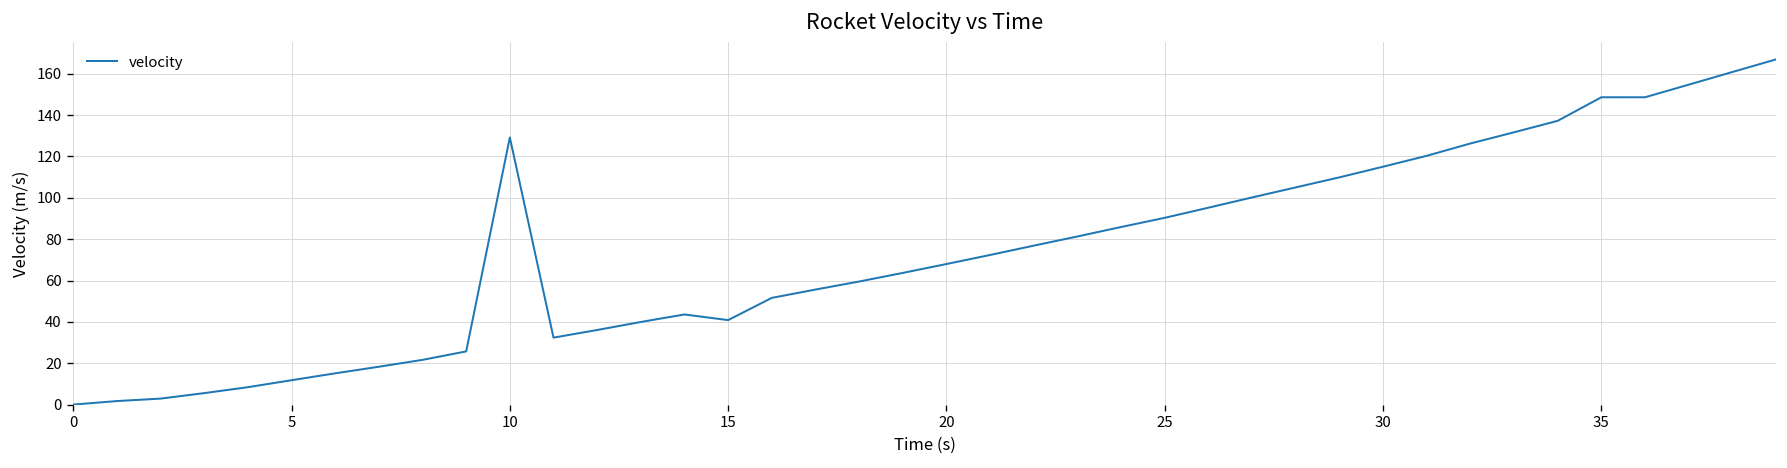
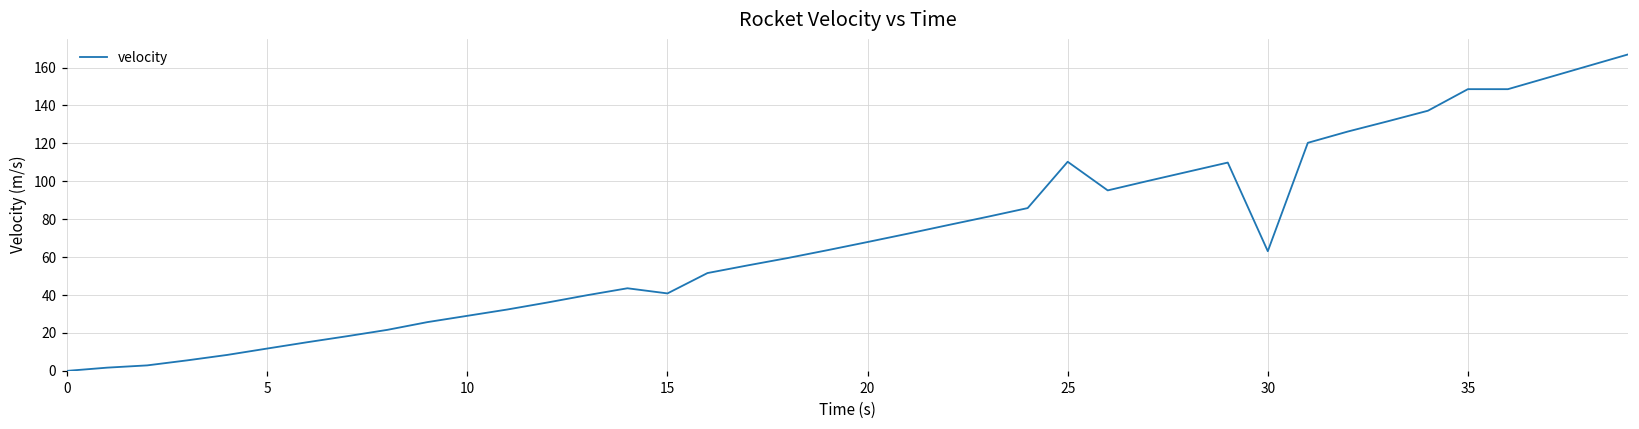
  {
    "0": 0,
    "5": 12,
-   "10": 129,
+   "10": 29,
    "15": 41,
    "20": 68,
-   "25": 90,
-   "30": 115,
+   "25": 110,
+   "30": 63,
    "35": 149
  }
